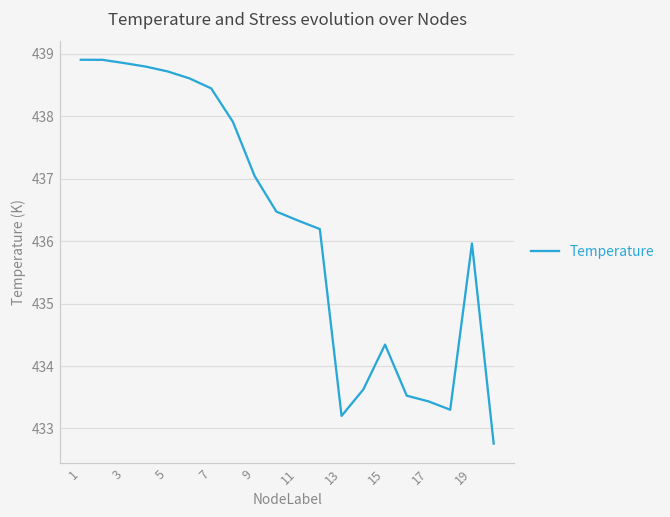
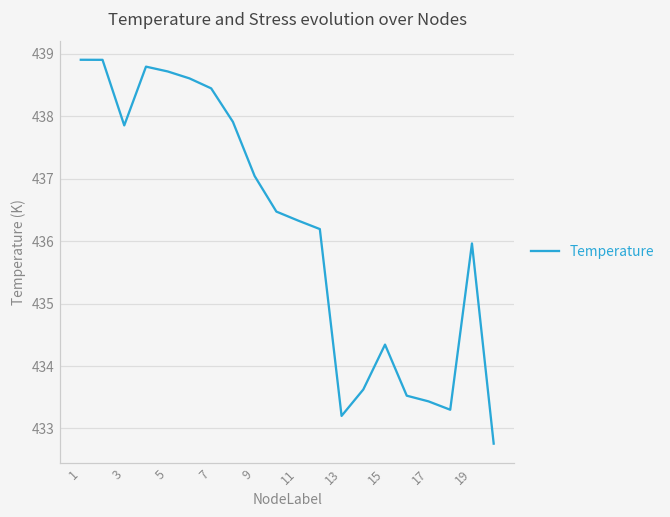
  {
    "1": 438.9,
-   "3": 438.9,
+   "3": 437.9,
    "5": 438.7,
    "7": 438.4,
    "9": 437.0,
    "11": 436.3,
    "13": 433.2,
    "15": 434.3,
    "17": 433.4,
    "19": 436.0
  }
